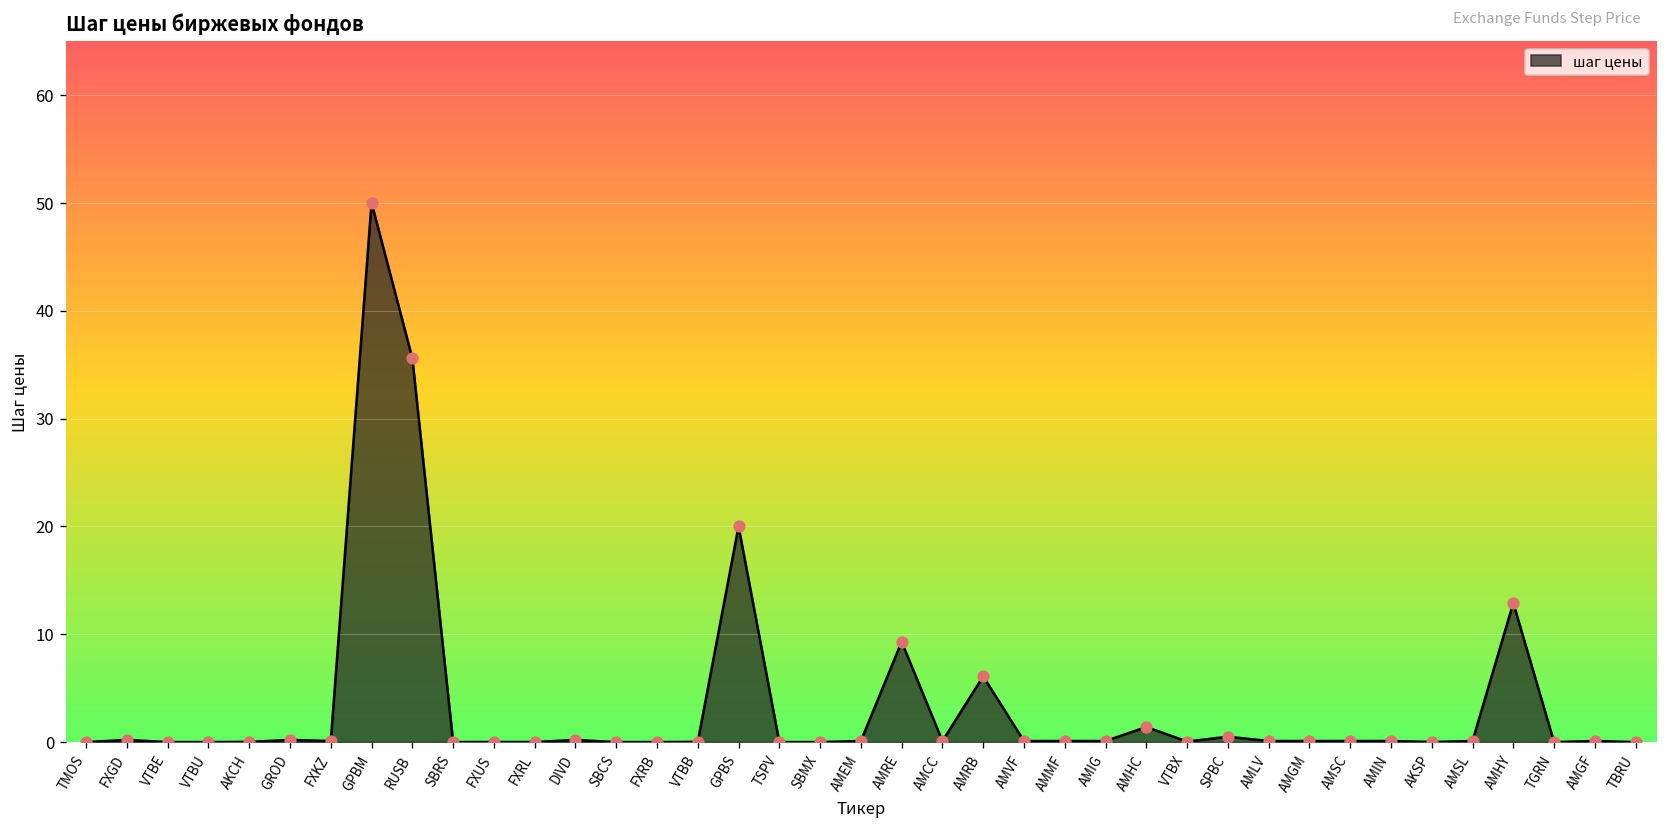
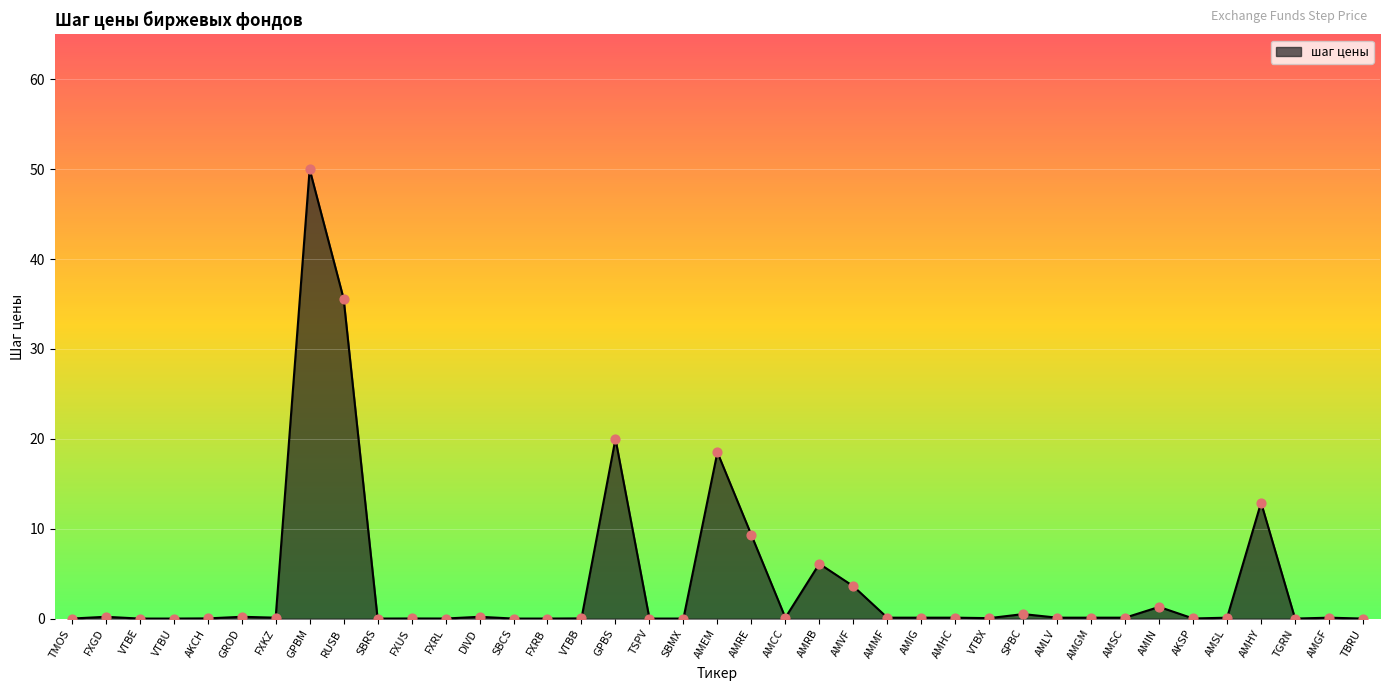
  {
    "TMOS": 0,
    "FXGD": 0,
    "VTBE": 0,
    "VTBU": 0,
    "AKCH": 0,
    "GROD": 0,
    "FXKZ": 0,
    "GPBM": 50,
    "RUSB": 36,
    "SBRS": 0,
    "FXUS": 0,
    "FXRL": 0,
    "DIVD": 0,
    "SBCS": 0,
    "FXRB": 0,
    "VTBB": 0,
    "GPBS": 20,
    "TSPV": 0,
    "SBMX": 0,
-   "AMEM": 0,
+   "AMEM": 19,
    "AMRE": 9,
    "AMCC": 0,
    "AMRB": 6,
-   "AMVF": 0,
+   "AMVF": 4,
    "AMMF": 0,
    "AMIG": 0,
-   "AMHC": 1,
+   "AMHC": 0,
    "VTBX": 0,
    "SPBC": 1,
    "AMLV": 0,
    "AMGM": 0,
    "AMSC": 0,
-   "AMIN": 0,
+   "AMIN": 1,
    "AKSP": 0,
    "AMSL": 0,
    "AMHY": 13,
    "TGRN": 0,
    "AMGF": 0,
    "TBRU": 0
  }
